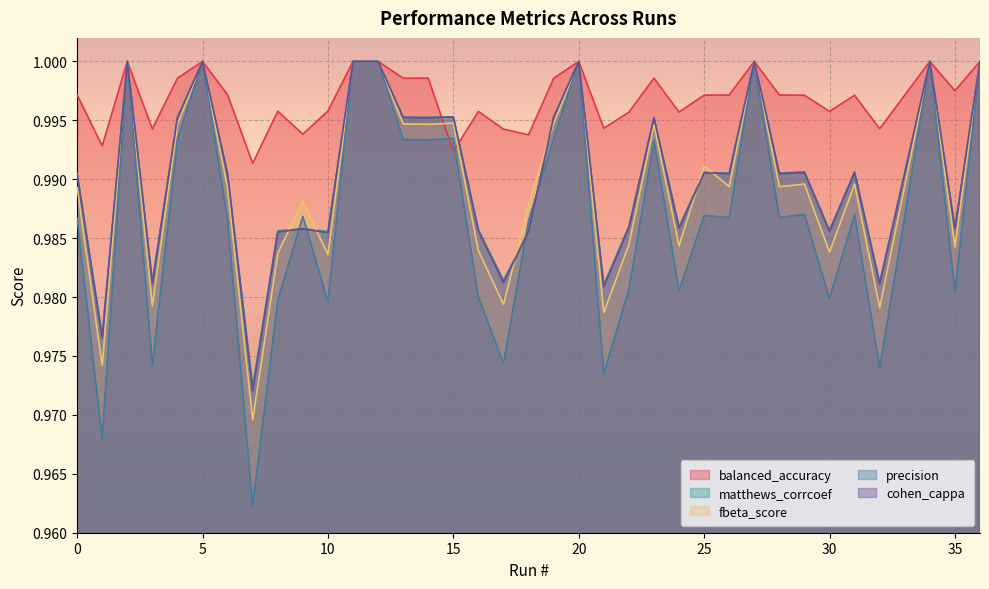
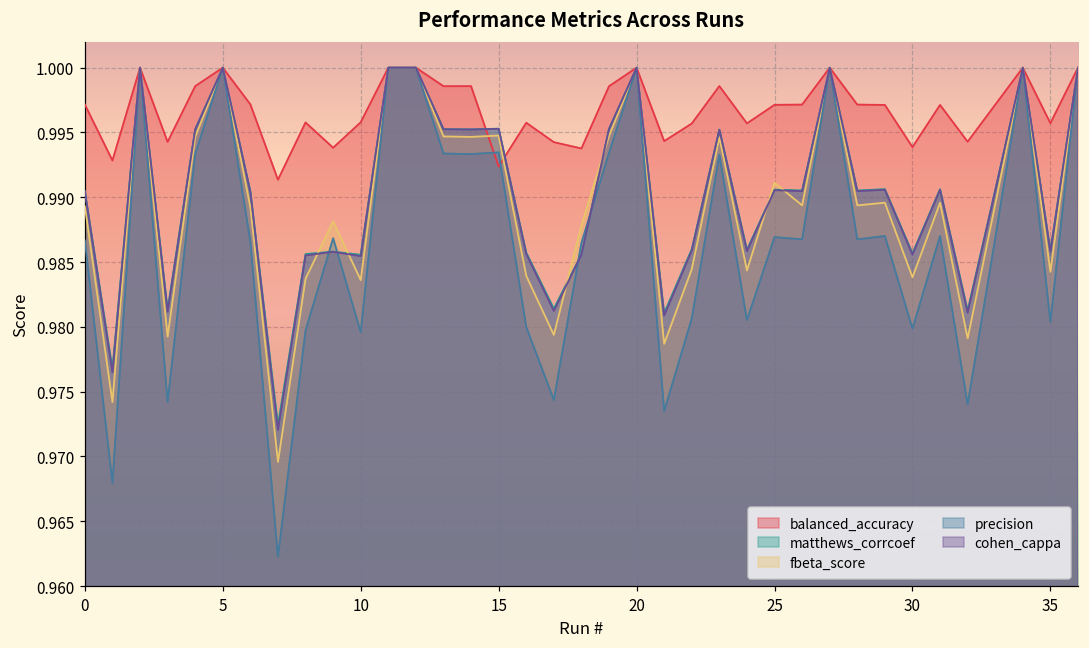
  {
    "balanced_accuracy": {
      "0": 0.9972,
      "10": 0.9958,
      "15": 0.9924,
      "25": 0.9971,
-     "30": 0.9958,
-     "35": 0.9975
+     "30": 0.9939,
+     "35": 0.9957
    },
    "fbeta_score": {
      "0": 0.9893,
      "10": 0.9836,
      "15": 0.9948,
      "25": 0.9911,
      "30": 0.9838,
      "35": 0.9843
    }
  }
